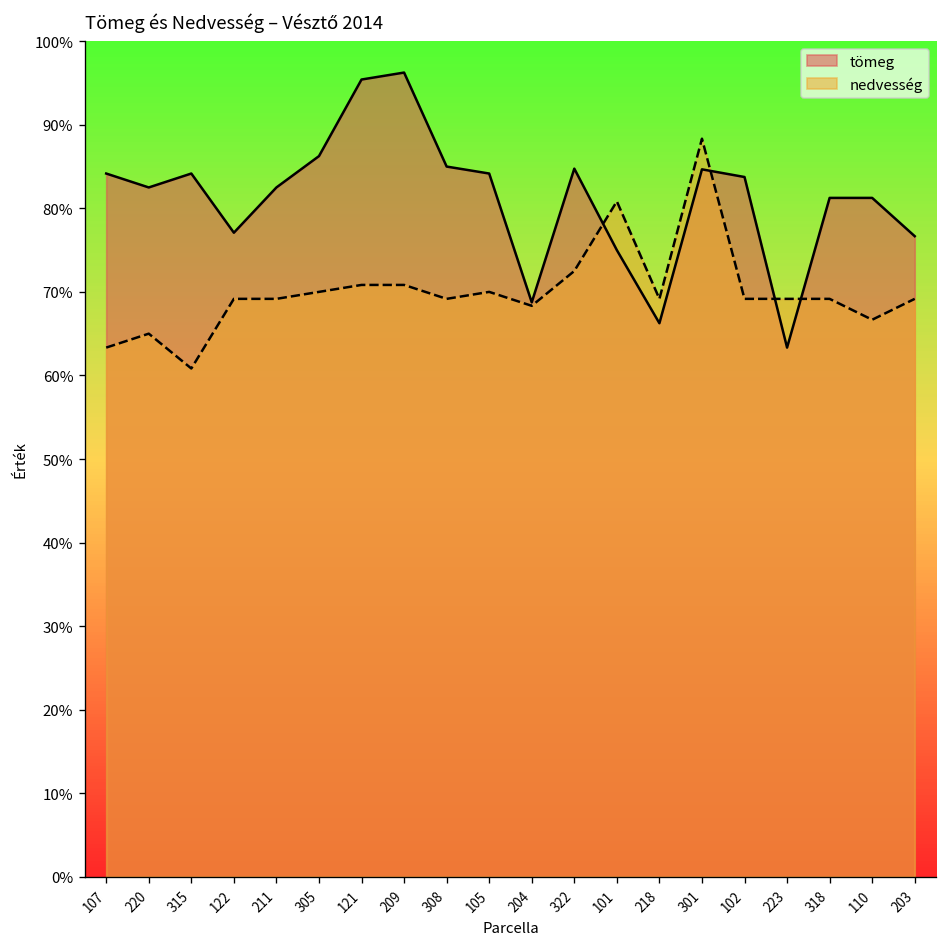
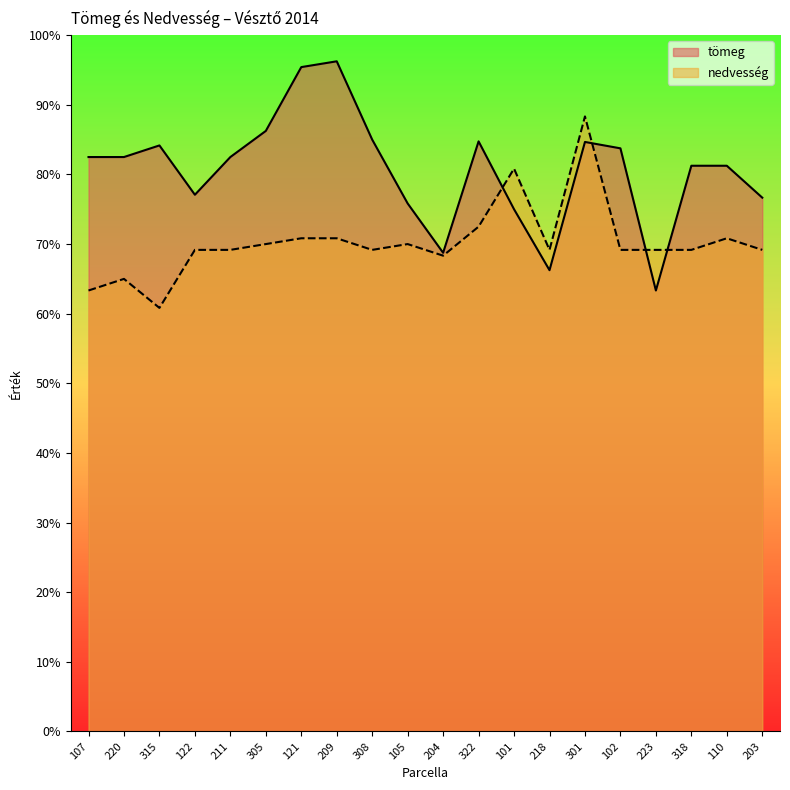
  {
    "tömeg": {
-     "107": "84%",
+     "107": "83%",
      "220": "83%",
      "315": "84%",
      "122": "77%",
      "211": "83%",
      "305": "86%",
      "121": "95%",
      "209": "96%",
      "308": "85%",
-     "105": "84%",
+     "105": "76%",
      "204": "69%",
      "322": "85%",
      "101": "75%",
      "218": "66%",
      "301": "85%",
      "102": "84%",
      "223": "63%",
      "318": "81%",
      "110": "81%",
      "203": "77%"
    },
    "nedvesség": {
      "107": "63%",
      "220": "65%",
      "315": "61%",
      "122": "69%",
      "211": "69%",
      "305": "70%",
      "121": "71%",
      "209": "71%",
      "308": "69%",
      "105": "70%",
      "204": "68%",
      "322": "73%",
      "101": "81%",
      "218": "69%",
      "301": "88%",
      "102": "69%",
      "223": "69%",
      "318": "69%",
-     "110": "67%",
+     "110": "71%",
      "203": "69%"
    }
  }
